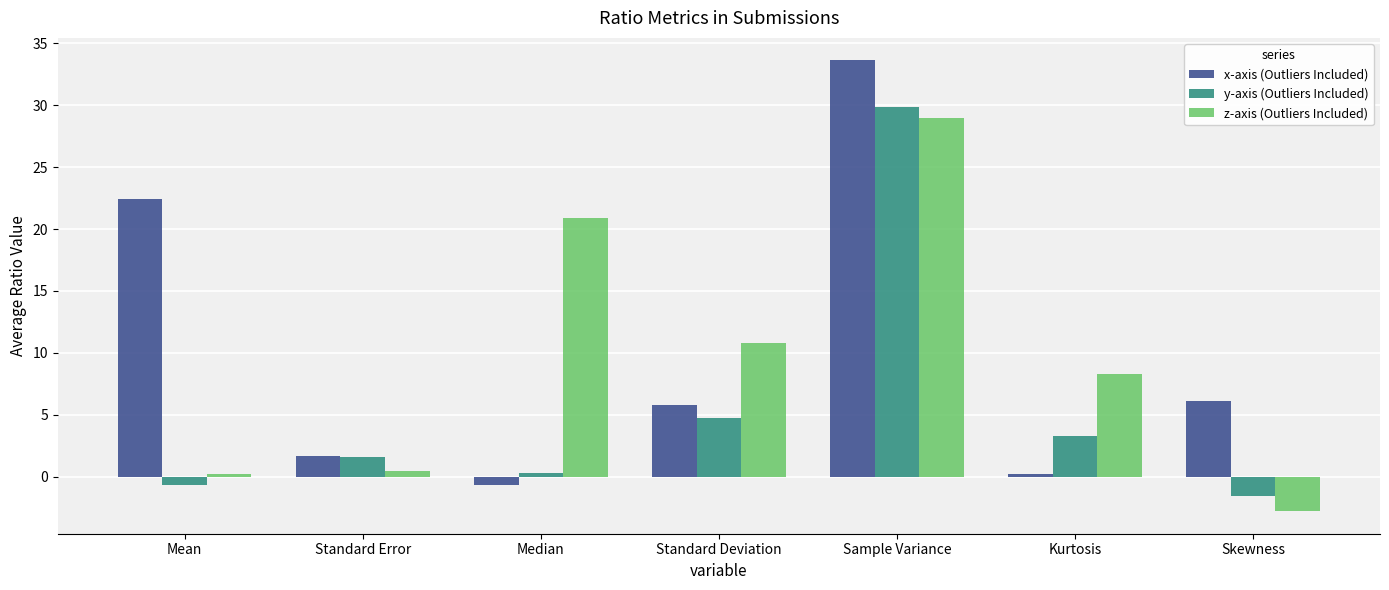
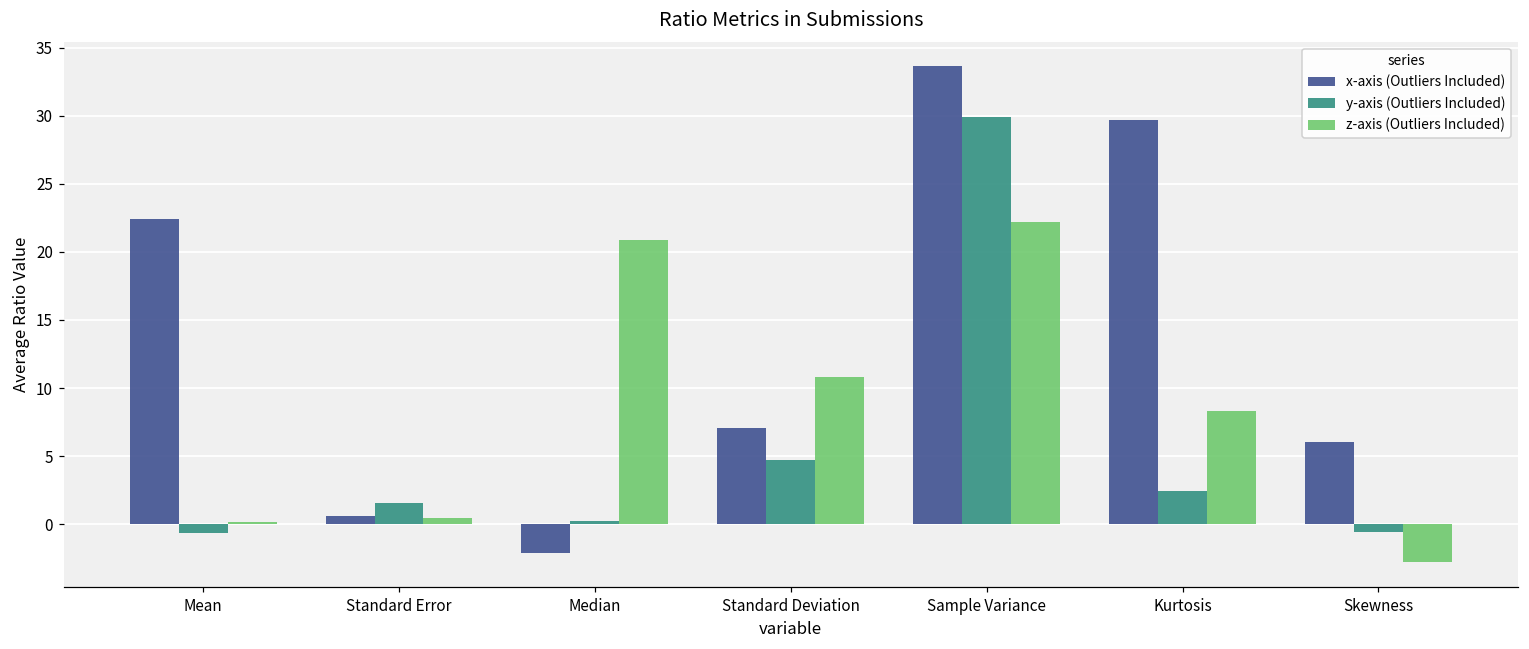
  {
    "x-axis (Outliers Included)": {
      "Mean": 22.4,
-     "Standard Error": 1.7,
-     "Median": -0.7,
-     "Standard Deviation": 5.8,
+     "Standard Error": 0.6,
+     "Median": -2.1,
+     "Standard Deviation": 7.0,
      "Sample Variance": 33.6,
-     "Kurtosis": 0.2,
+     "Kurtosis": 29.7,
      "Skewness": 6.1
    },
    "y-axis (Outliers Included)": {
      "Mean": -0.7,
      "Standard Error": 1.6,
      "Median": 0.3,
      "Standard Deviation": 4.8,
      "Sample Variance": 29.9,
-     "Kurtosis": 3.3,
-     "Skewness": -1.5
+     "Kurtosis": 2.4,
+     "Skewness": -0.6
    },
    "z-axis (Outliers Included)": {
      "Standard Error": 0.4,
      "Median": 20.9,
      "Standard Deviation": 10.8,
-     "Sample Variance": 29.0,
+     "Sample Variance": 22.2,
      "Kurtosis": 8.3,
      "Skewness": -2.8
    }
  }
